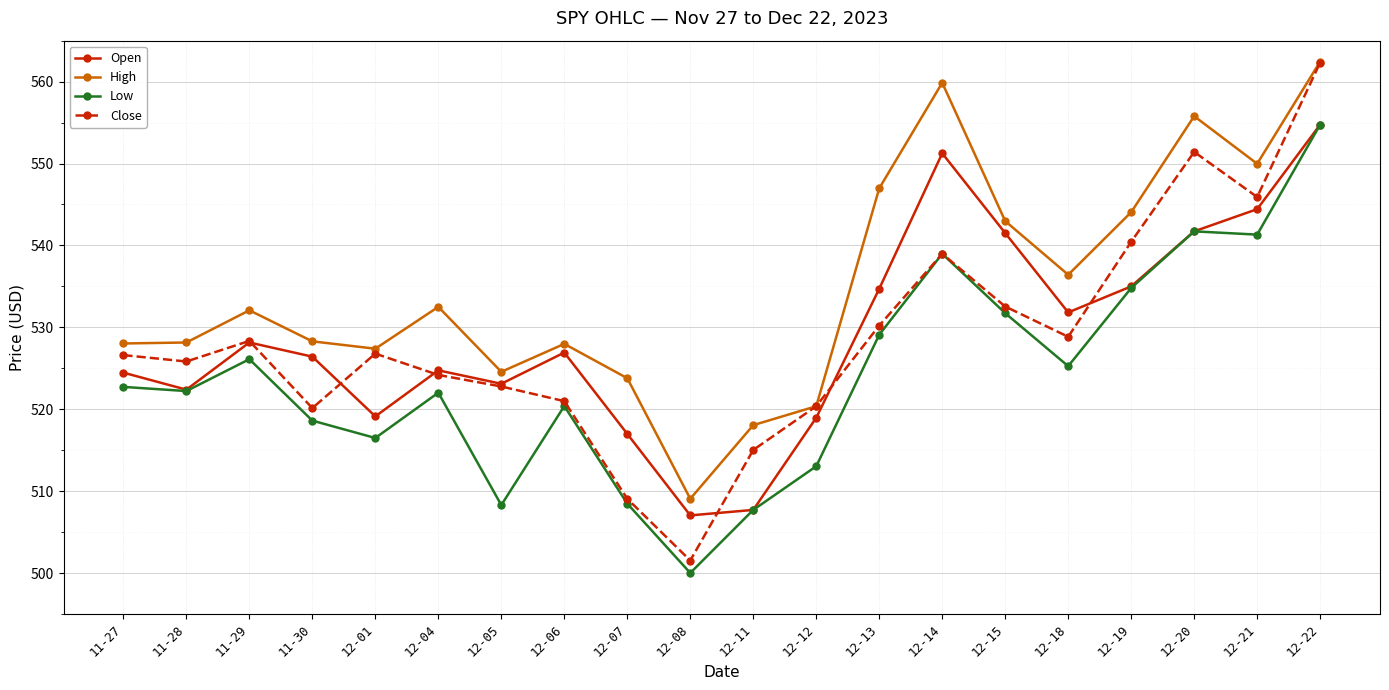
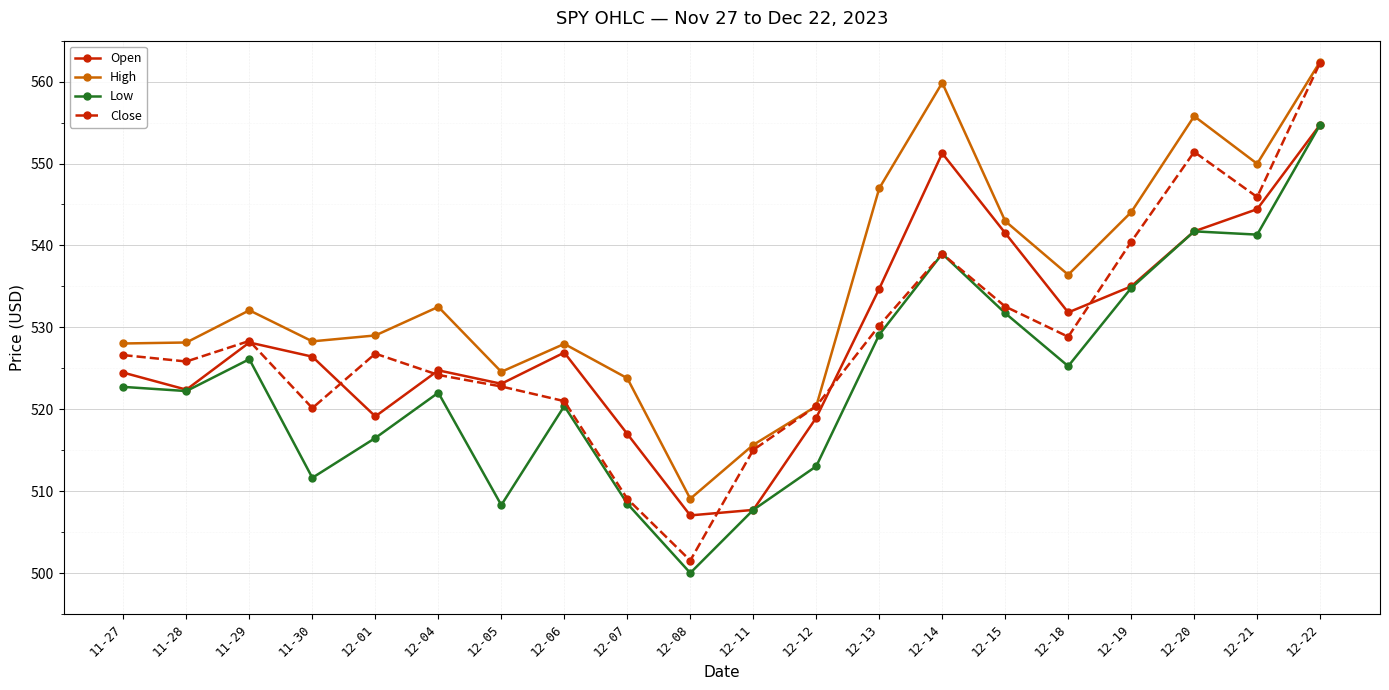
  {
    "High": {
      "11-27": 528,
      "11-28": 528,
      "11-29": 532,
      "11-30": 528,
-     "12-01": 527,
+     "12-01": 529,
      "12-04": 533,
      "12-05": 525,
      "12-06": 528,
      "12-07": 524,
      "12-08": 509,
-     "12-11": 518,
+     "12-11": 516,
      "12-13": 547,
      "12-14": 560,
      "12-15": 543,
      "12-18": 536,
      "12-19": 544,
      "12-20": 556,
      "12-21": 550
    },
    "Low": {
      "11-27": 523,
      "11-29": 526,
-     "11-30": 519,
+     "11-30": 512,
      "12-01": 516,
      "12-04": 522,
      "12-05": 508,
      "12-06": 520,
      "12-07": 508,
      "12-08": 500,
      "12-12": 513,
      "12-13": 529,
      "12-15": 532,
      "12-18": 525,
      "12-21": 541
    }
  }
